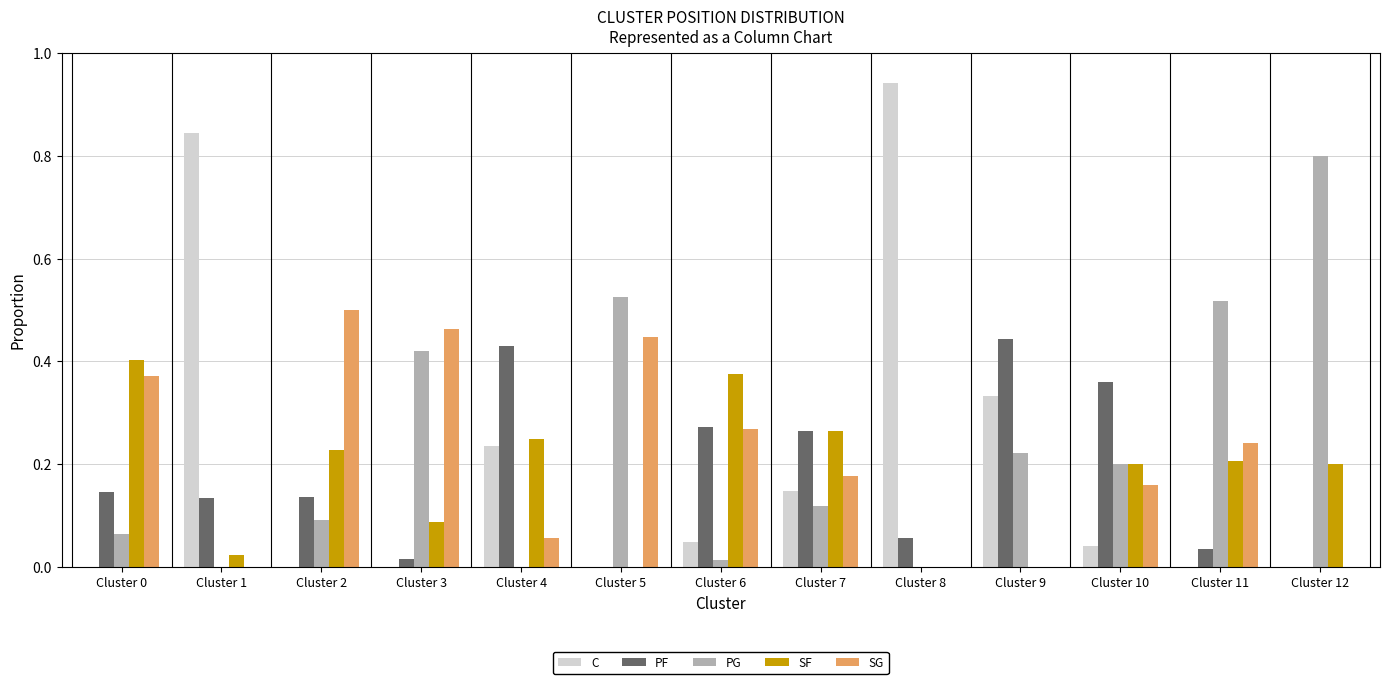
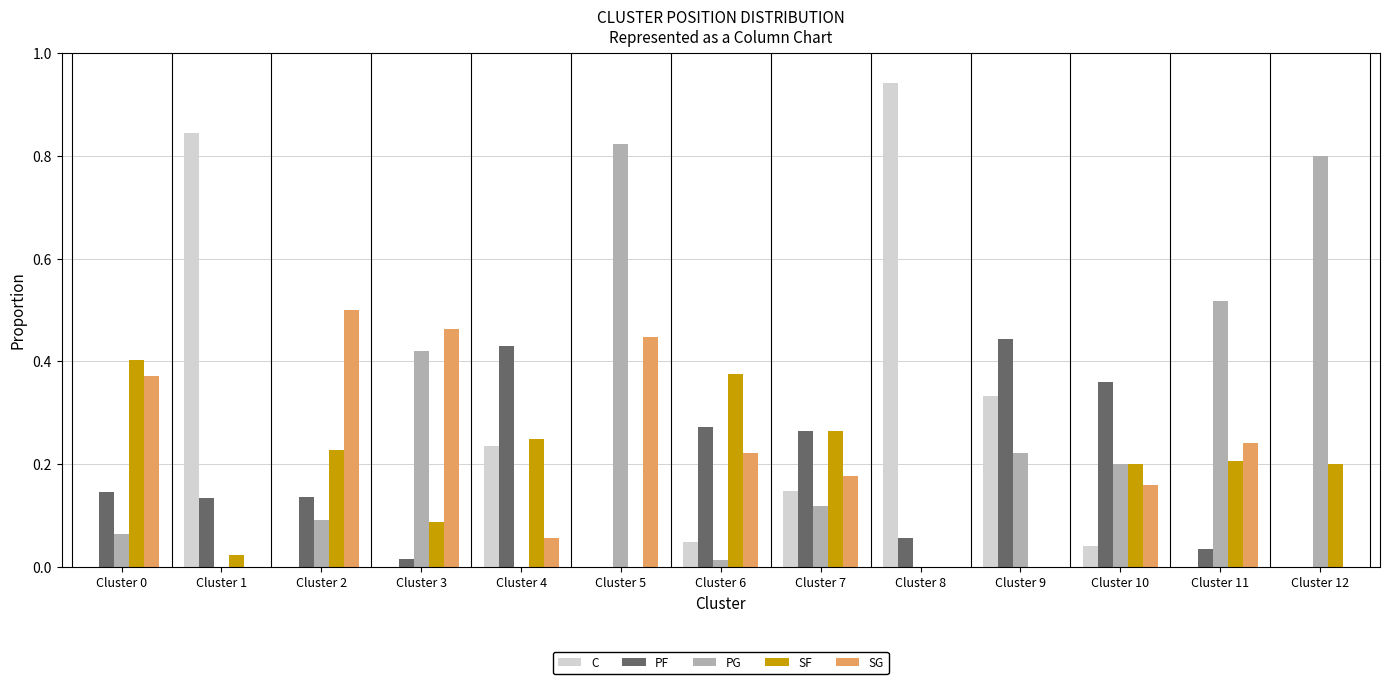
  {
    "C": {
      "Cluster 0": 0.00,
      "Cluster 1": 0.84,
      "Cluster 2": 0.00,
      "Cluster 3": 0.00,
      "Cluster 4": 0.24,
      "Cluster 5": 0.00,
      "Cluster 6": 0.05,
      "Cluster 7": 0.15,
      "Cluster 8": 0.94,
      "Cluster 9": 0.33,
      "Cluster 10": 0.04,
      "Cluster 11": 0.00,
      "Cluster 12": 0.00
    },
    "PF": {
      "Cluster 0": 0.15,
      "Cluster 1": 0.13,
      "Cluster 2": 0.14,
      "Cluster 3": 0.01,
      "Cluster 4": 0.43,
      "Cluster 5": 0.00,
      "Cluster 6": 0.27,
      "Cluster 7": 0.26,
      "Cluster 8": 0.06,
      "Cluster 9": 0.44,
      "Cluster 10": 0.36,
      "Cluster 11": 0.03,
      "Cluster 12": 0.00
    },
    "PG": {
      "Cluster 0": 0.06,
      "Cluster 1": 0.00,
      "Cluster 2": 0.09,
      "Cluster 3": 0.42,
      "Cluster 4": 0.00,
-     "Cluster 5": 0.53,
+     "Cluster 5": 0.82,
      "Cluster 6": 0.01,
      "Cluster 7": 0.12,
      "Cluster 8": 0.00,
      "Cluster 9": 0.22,
      "Cluster 10": 0.20,
      "Cluster 11": 0.52,
      "Cluster 12": 0.80
    },
    "SF": {
      "Cluster 0": 0.40,
      "Cluster 1": 0.02,
      "Cluster 2": 0.23,
      "Cluster 3": 0.09,
      "Cluster 4": 0.25,
      "Cluster 5": 0.00,
      "Cluster 6": 0.38,
      "Cluster 7": 0.26,
      "Cluster 8": 0.00,
      "Cluster 9": 0.00,
      "Cluster 10": 0.20,
      "Cluster 11": 0.21,
      "Cluster 12": 0.20
    },
    "SG": {
      "Cluster 0": 0.37,
      "Cluster 1": 0.00,
      "Cluster 2": 0.50,
      "Cluster 3": 0.46,
      "Cluster 4": 0.06,
      "Cluster 5": 0.45,
-     "Cluster 6": 0.27,
+     "Cluster 6": 0.22,
      "Cluster 7": 0.18,
      "Cluster 8": 0.00,
      "Cluster 9": 0.00,
      "Cluster 10": 0.16,
      "Cluster 11": 0.24,
      "Cluster 12": 0.00
    }
  }
